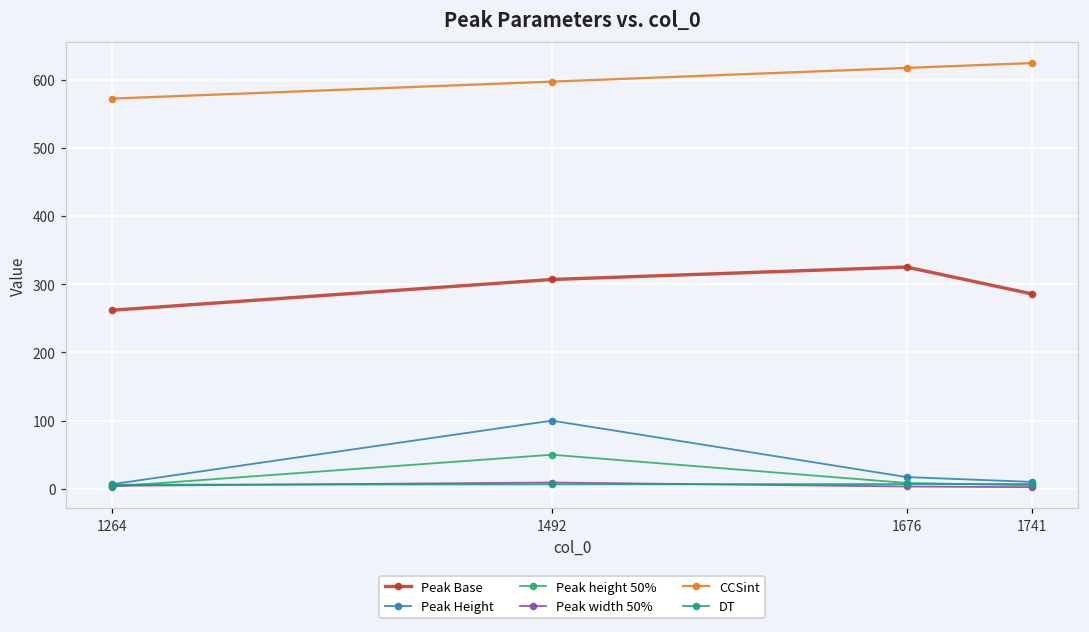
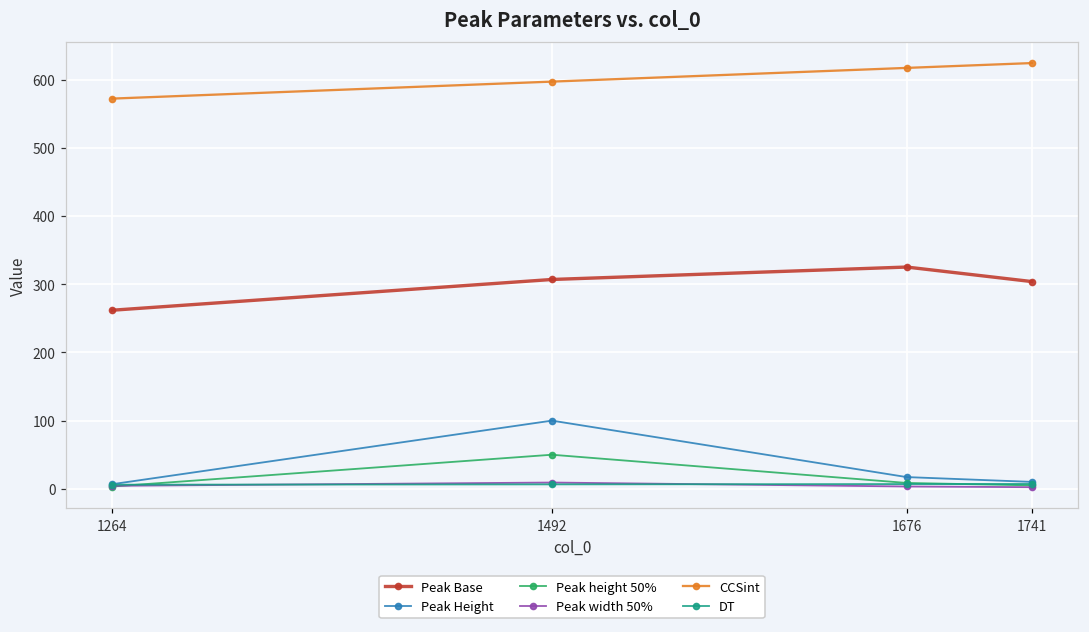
  {
    "Peak Base": {
      "1264": 260,
      "1492": 310,
      "1676": 330,
-     "1741": 290
+     "1741": 300
    },
    "Peak Height": {
      "1492": 100,
      "1676": 20
    },
    "CCSint": {
      "1264": 570,
      "1492": 600,
      "1676": 620,
      "1741": 620
    }
  }
